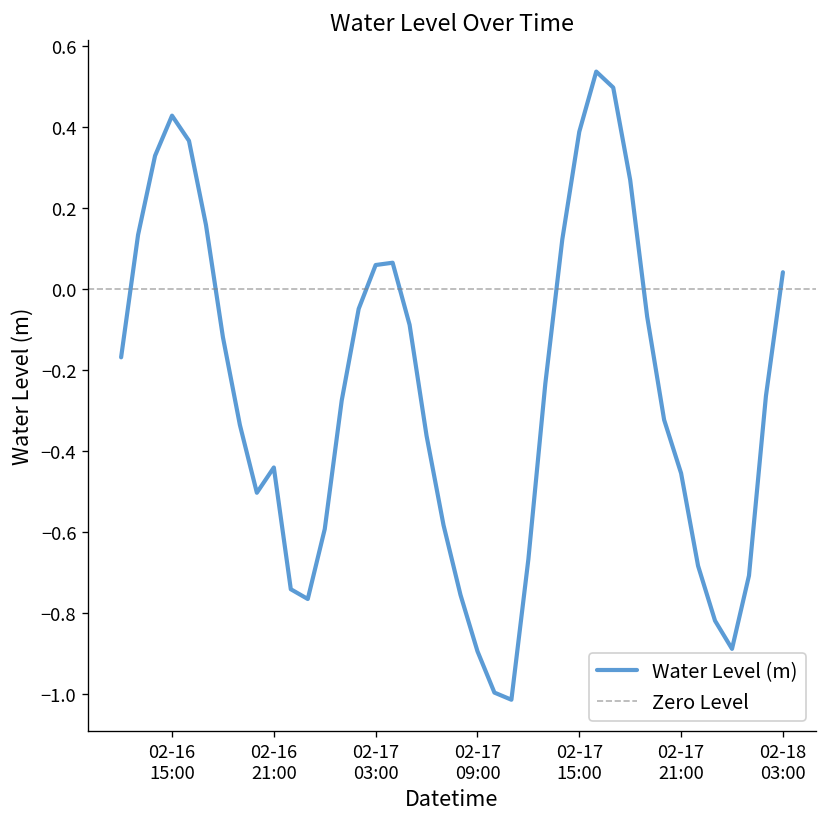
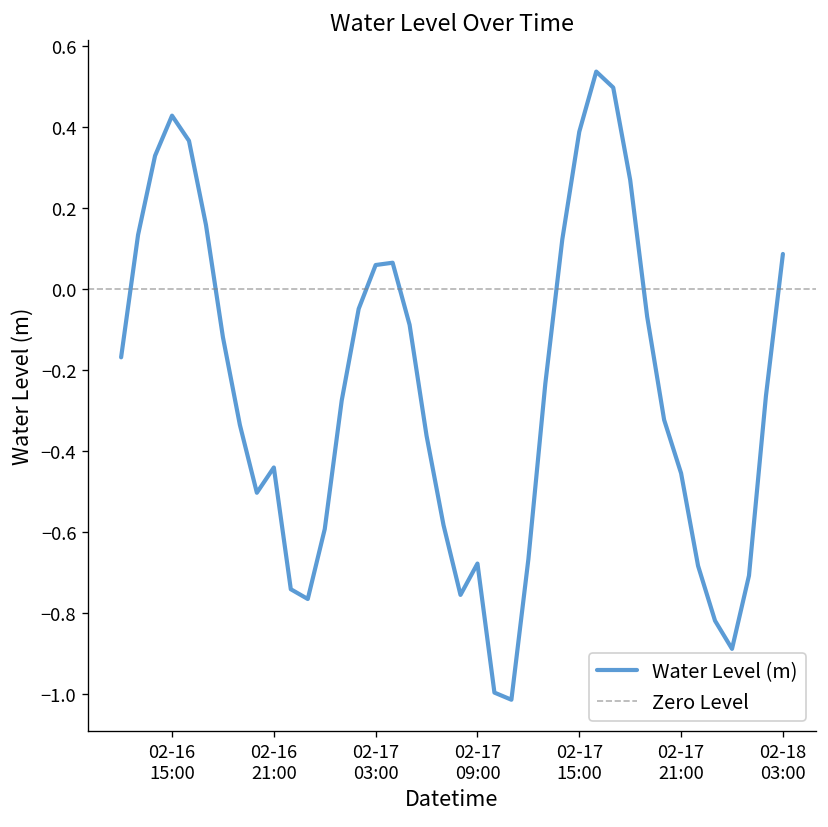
  {
    "02-16 15:00": 0.43,
    "02-16 21:00": -0.44,
    "02-17 03:00": 0.06,
-   "02-17 09:00": -0.90,
+   "02-17 09:00": -0.68,
    "02-17 15:00": 0.39,
    "02-17 21:00": -0.46,
-   "02-18 03:00": 0.04
+   "02-18 03:00": 0.09
  }
